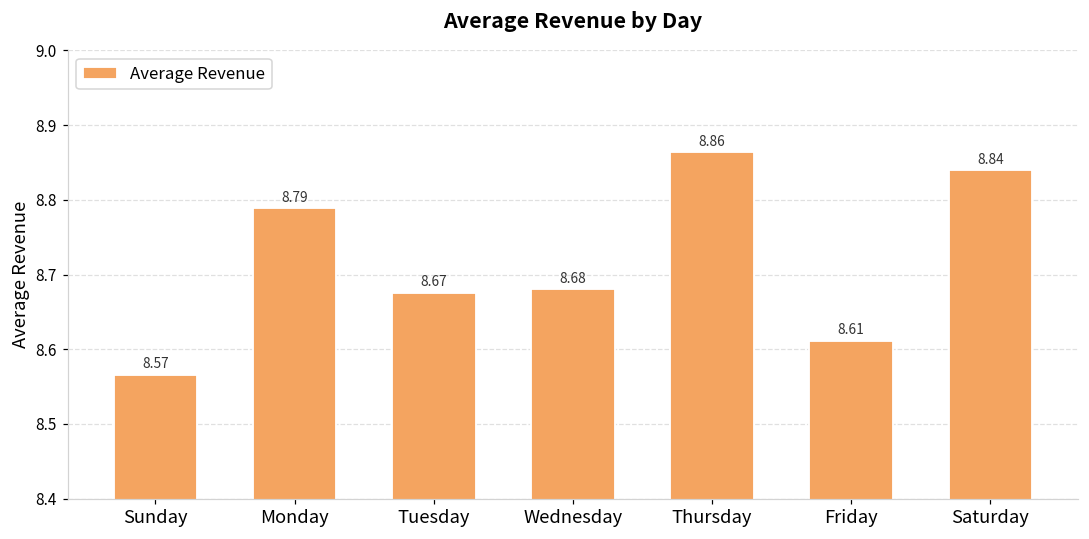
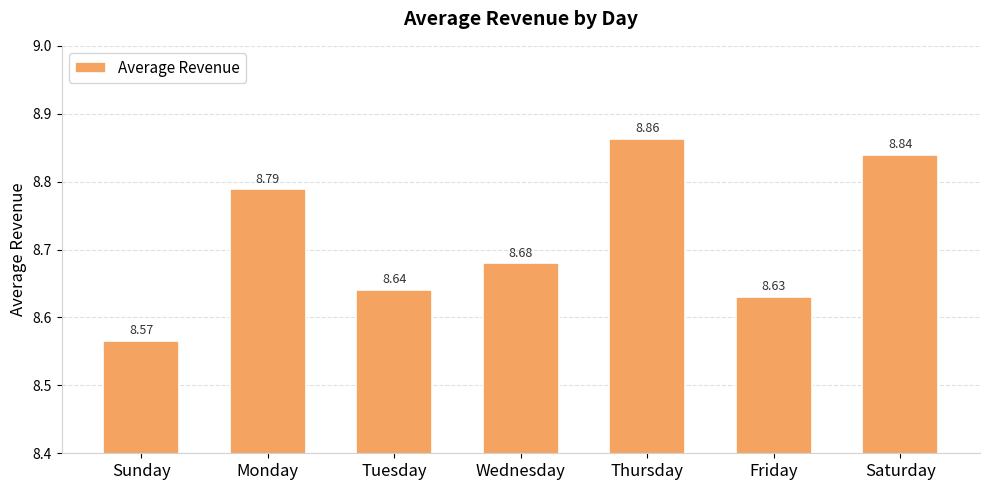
  {
    "Sunday": 8.57,
    "Monday": 8.79,
-   "Tuesday": 8.67,
+   "Tuesday": 8.64,
    "Wednesday": 8.68,
    "Thursday": 8.86,
-   "Friday": 8.61,
+   "Friday": 8.63,
    "Saturday": 8.84
  }
